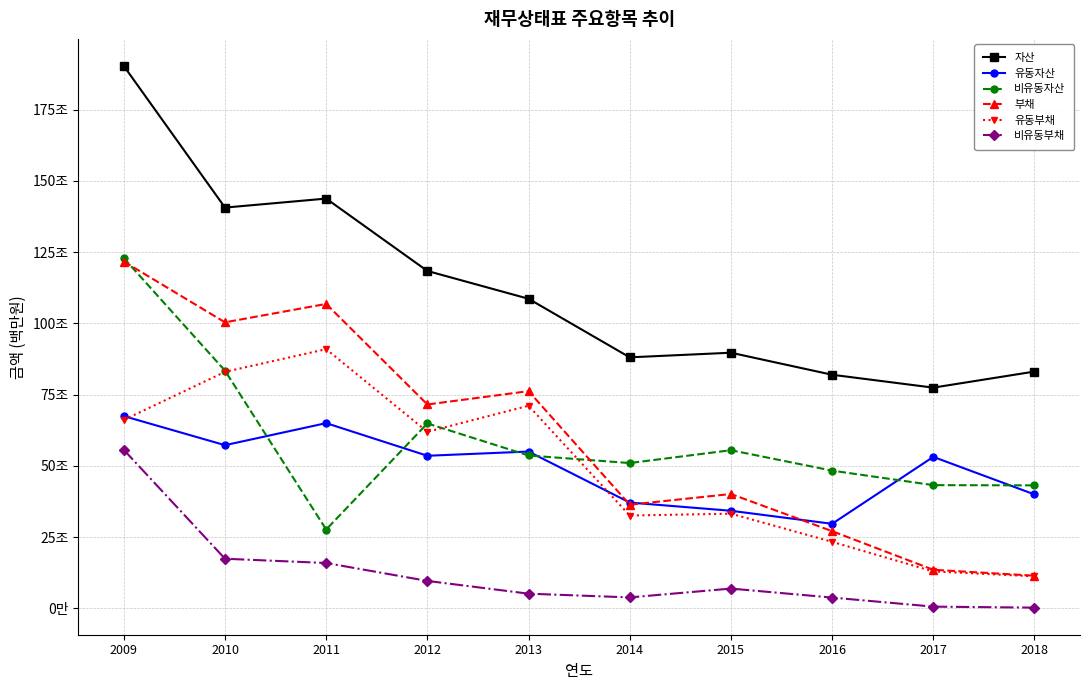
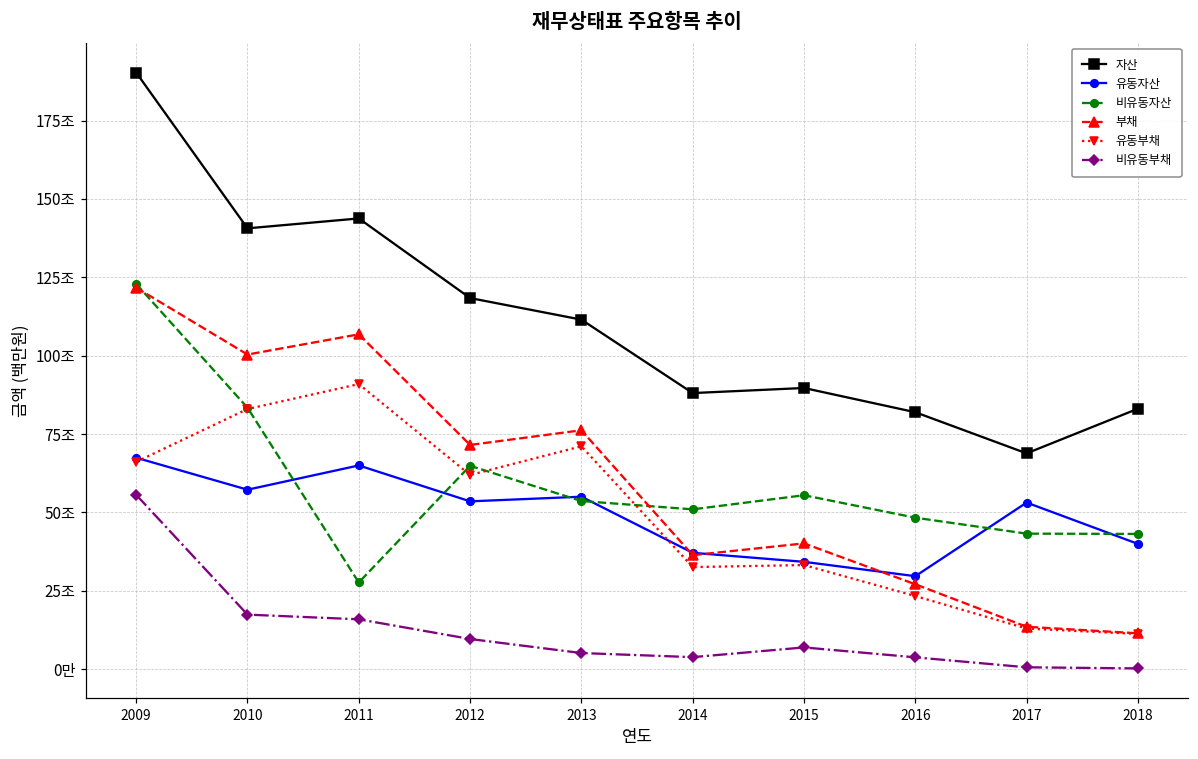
  {
    "자산": {
      "2009": "190조",
      "2010": "141조",
      "2011": "144조",
      "2012": "118조",
-     "2013": "109조",
+     "2013": "111조",
      "2014": "88조",
      "2015": "90조",
      "2016": "82조",
-     "2017": "77조",
+     "2017": "69조",
      "2018": "83조"
    },
    "유동자산": {
      "2009": "67조",
      "2010": "57조",
      "2011": "65조",
      "2012": "54조",
      "2013": "55조",
      "2015": "34조",
      "2016": "30조",
      "2017": "53조",
      "2018": "40조"
    },
    "비유동자산": {
      "2009": "123조",
      "2011": "28조",
      "2012": "65조",
      "2013": "54조",
      "2014": "51조",
      "2015": "55조",
      "2016": "48조",
      "2017": "43조",
      "2018": "43조"
    },
    "비유동부채": {
      "2009": "56조",
      "2010": "17조",
      "2011": "16조",
      "2012": "10조",
      "2013": "5조",
      "2014": "4조",
      "2015": "7조",
      "2016": "4조",
      "2017": "1조",
      "2018": "0조"
    }
  }
